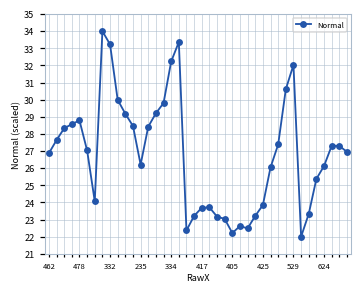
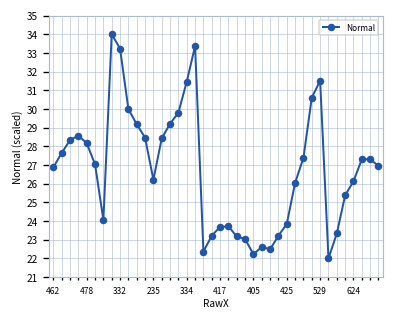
  {
    "462": 26.9,
-   "478": 28.8,
+   "478": 28.2,
    "332": 33.2,
    "235": 26.2,
-   "334": 32.2,
+   "334": 31.5,
    "417": 23.7,
    "405": 22.2,
    "425": 23.8,
-   "529": 32.0,
+   "529": 31.5,
    "624": 26.1
  }
